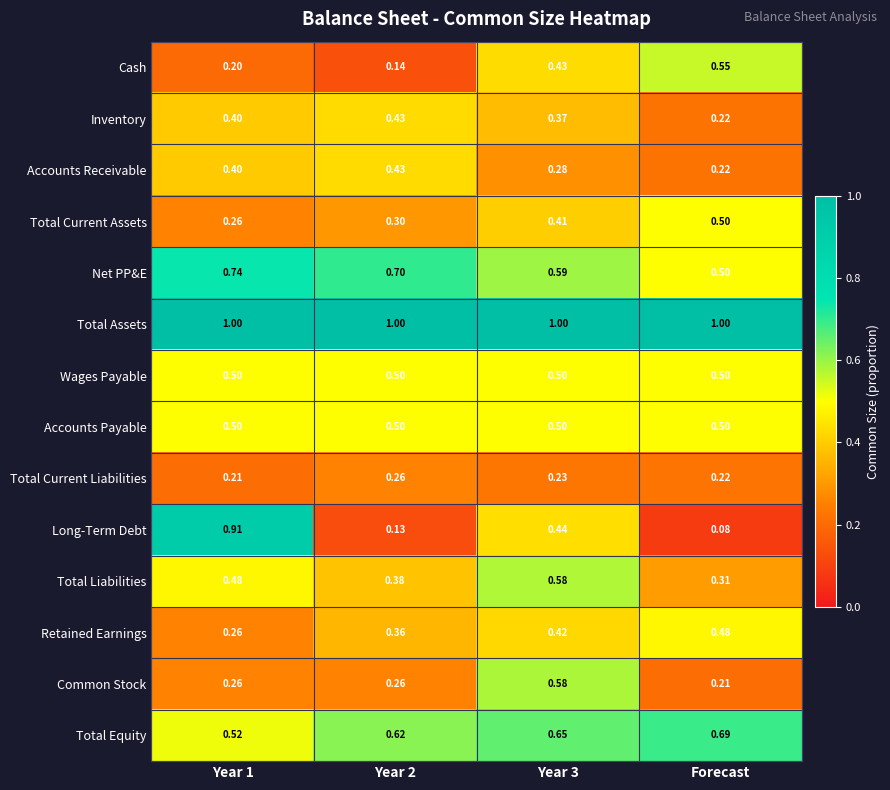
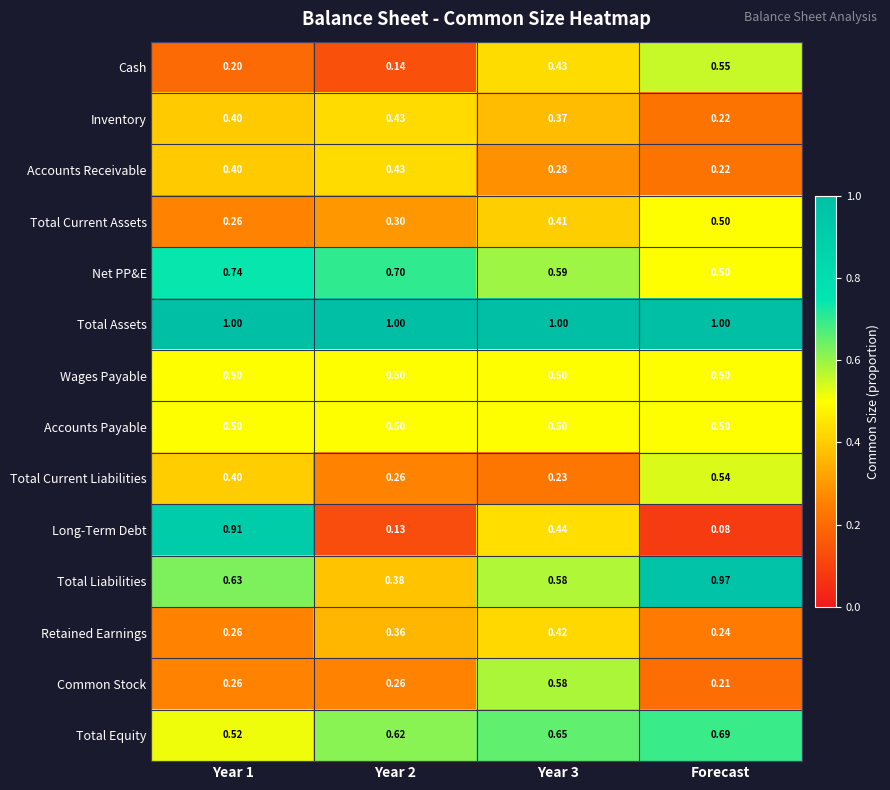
  {
    "Cash": {
      "Year 1": 0.20,
      "Year 2": 0.14,
      "Year 3": 0.43,
      "Forecast": 0.55
    },
    "Inventory": {
      "Year 1": 0.40,
      "Year 2": 0.43,
      "Year 3": 0.37,
      "Forecast": 0.22
    },
    "Accounts Receivable": {
      "Year 1": 0.40,
      "Year 2": 0.43,
      "Year 3": 0.28,
      "Forecast": 0.22
    },
    "Total Current Assets": {
      "Year 1": 0.26,
      "Year 2": 0.30,
      "Year 3": 0.41,
      "Forecast": 0.50
    },
    "Net PP&E": {
      "Year 1": 0.74,
      "Year 2": 0.70,
      "Year 3": 0.59,
      "Forecast": 0.50
    },
    "Total Assets": {
      "Year 1": 1.00,
      "Year 2": 1.00,
      "Year 3": 1.00,
      "Forecast": 1.00
    },
    "Wages Payable": {
      "Year 1": 0.50,
      "Year 2": 0.50,
      "Year 3": 0.50,
      "Forecast": 0.50
    },
    "Accounts Payable": {
      "Year 1": 0.50,
      "Year 2": 0.50,
      "Year 3": 0.50,
      "Forecast": 0.50
    },
    "Total Current Liabilities": {
-     "Year 1": 0.21,
+     "Year 1": 0.40,
      "Year 2": 0.26,
      "Year 3": 0.23,
-     "Forecast": 0.22
+     "Forecast": 0.54
    },
    "Long-Term Debt": {
      "Year 1": 0.91,
      "Year 2": 0.13,
      "Year 3": 0.44,
      "Forecast": 0.08
    },
    "Total Liabilities": {
-     "Year 1": 0.48,
+     "Year 1": 0.63,
      "Year 2": 0.38,
      "Year 3": 0.58,
-     "Forecast": 0.31
+     "Forecast": 0.97
    },
    "Retained Earnings": {
      "Year 1": 0.26,
      "Year 2": 0.36,
      "Year 3": 0.42,
-     "Forecast": 0.48
+     "Forecast": 0.24
    },
    "Common Stock": {
      "Year 1": 0.26,
      "Year 2": 0.26,
      "Year 3": 0.58,
      "Forecast": 0.21
    },
    "Total Equity": {
      "Year 1": 0.52,
      "Year 2": 0.62,
      "Year 3": 0.65,
      "Forecast": 0.69
    }
  }
